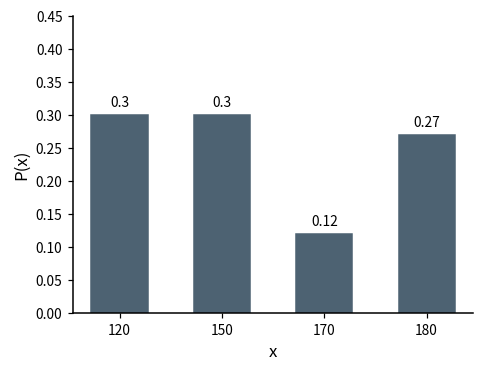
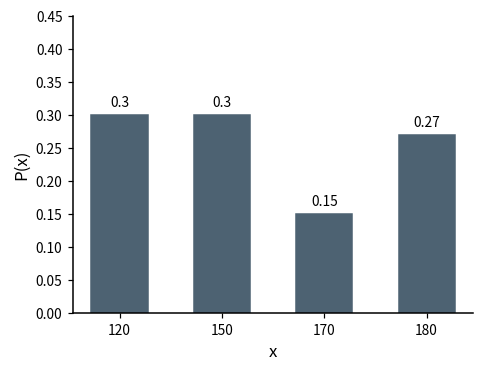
  {
    "120": 0.3,
    "150": 0.3,
-   "170": 0.12,
+   "170": 0.15,
    "180": 0.27
  }
